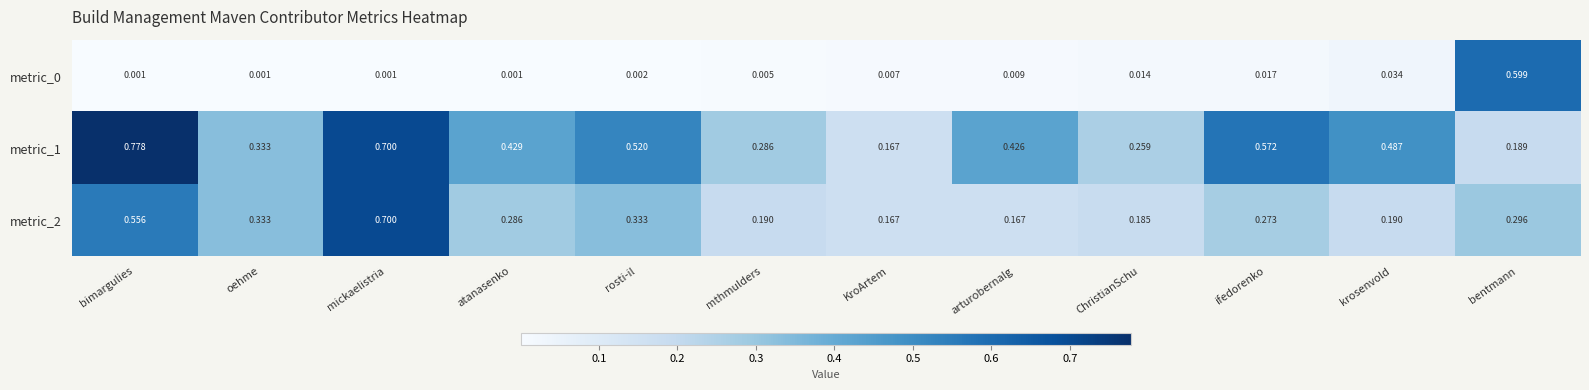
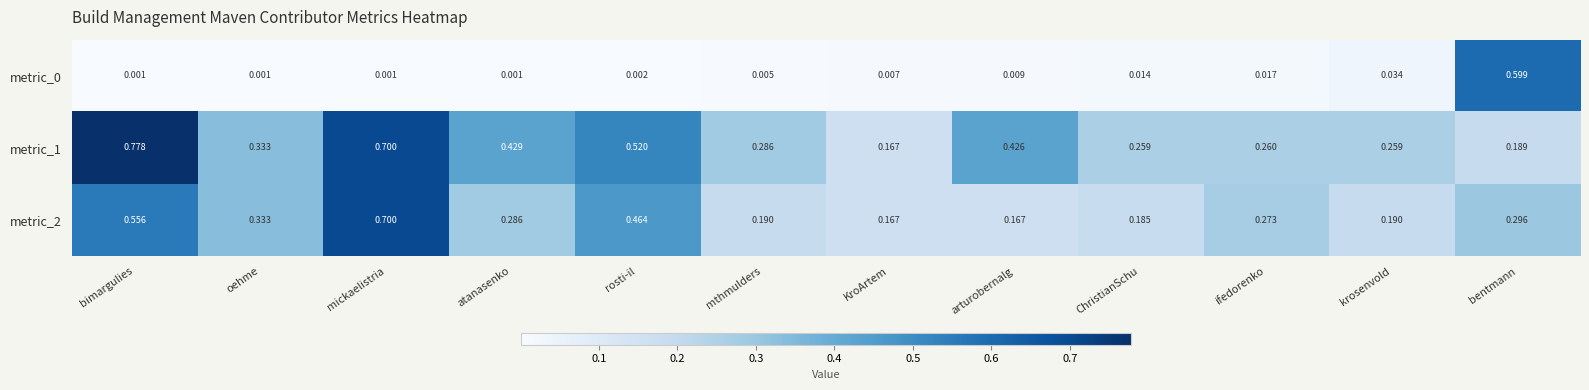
  {
    "metric_0": {
      "bimargulies": 0.001,
      "oehme": 0.001,
      "mickaelistria": 0.001,
      "atanasenko": 0.001,
      "rosti-il": 0.002,
      "mthmulders": 0.005,
      "KroArtem": 0.007,
      "arturobernalg": 0.009,
      "ChristianSchu": 0.014,
      "ifedorenko": 0.017,
      "krosenvold": 0.034,
      "bentmann": 0.599
    },
    "metric_1": {
      "bimargulies": 0.778,
      "oehme": 0.333,
      "mickaelistria": 0.700,
      "atanasenko": 0.429,
      "rosti-il": 0.520,
      "mthmulders": 0.286,
      "KroArtem": 0.167,
      "arturobernalg": 0.426,
      "ChristianSchu": 0.259,
-     "ifedorenko": 0.572,
-     "krosenvold": 0.487,
+     "ifedorenko": 0.260,
+     "krosenvold": 0.259,
      "bentmann": 0.189
    },
    "metric_2": {
      "bimargulies": 0.556,
      "oehme": 0.333,
      "mickaelistria": 0.700,
      "atanasenko": 0.286,
-     "rosti-il": 0.333,
+     "rosti-il": 0.464,
      "mthmulders": 0.190,
      "KroArtem": 0.167,
      "arturobernalg": 0.167,
      "ChristianSchu": 0.185,
      "ifedorenko": 0.273,
      "krosenvold": 0.190,
      "bentmann": 0.296
    }
  }
